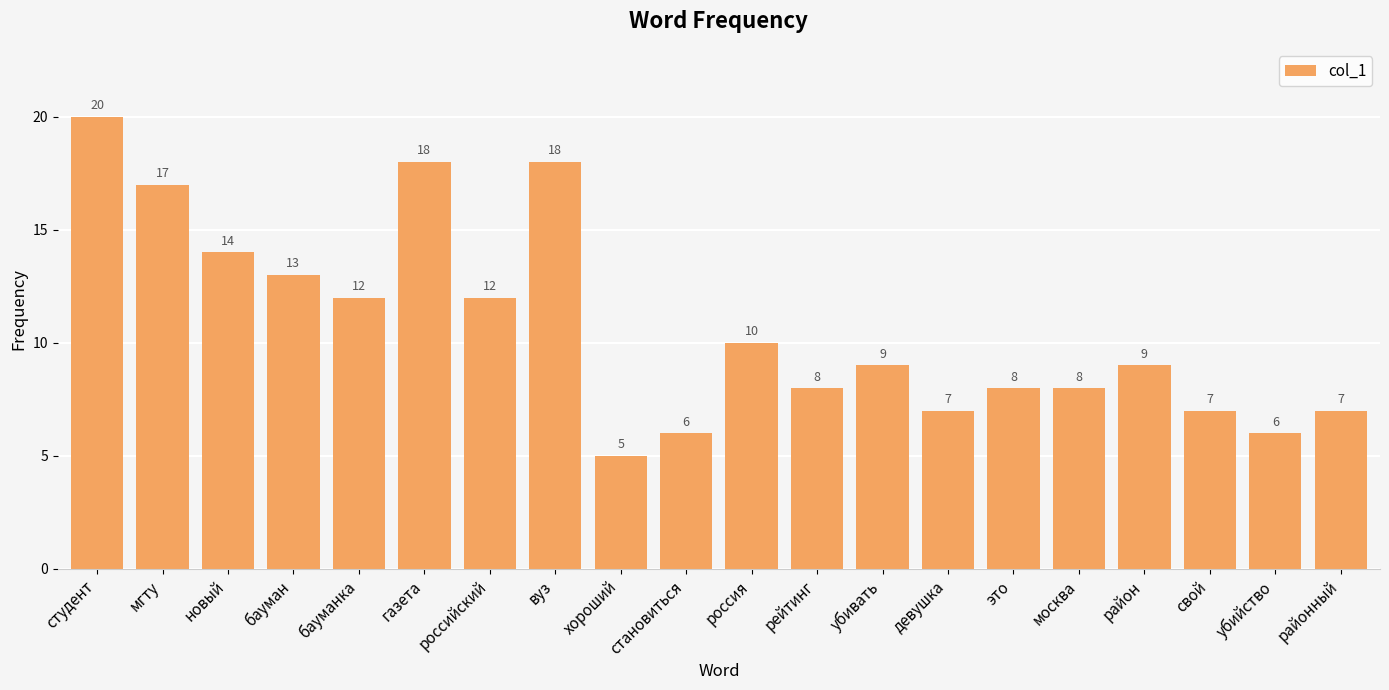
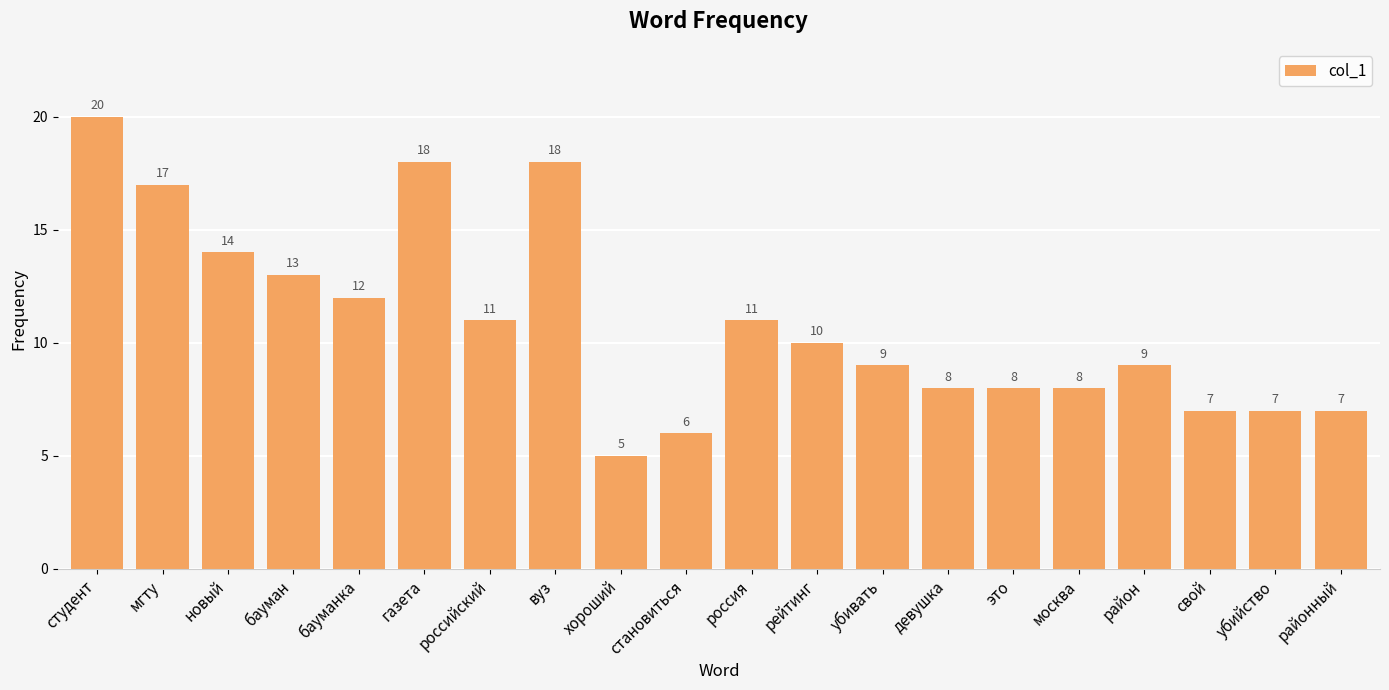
  {
    "студент": 20,
    "мгту": 17,
    "новый": 14,
    "бауман": 13,
    "бауманка": 12,
    "газета": 18,
-   "российский": 12,
+   "российский": 11,
    "вуз": 18,
    "хороший": 5,
    "становиться": 6,
-   "россия": 10,
-   "рейтинг": 8,
+   "россия": 11,
+   "рейтинг": 10,
    "убивать": 9,
-   "девушка": 7,
+   "девушка": 8,
    "это": 8,
    "москва": 8,
    "район": 9,
    "свой": 7,
-   "убийство": 6,
+   "убийство": 7,
    "районный": 7
  }
